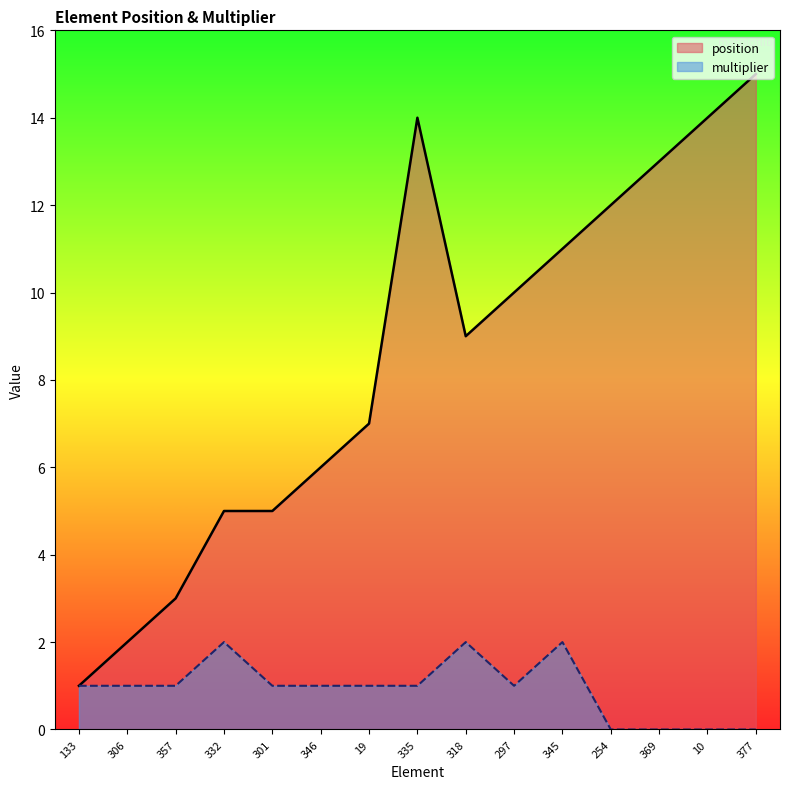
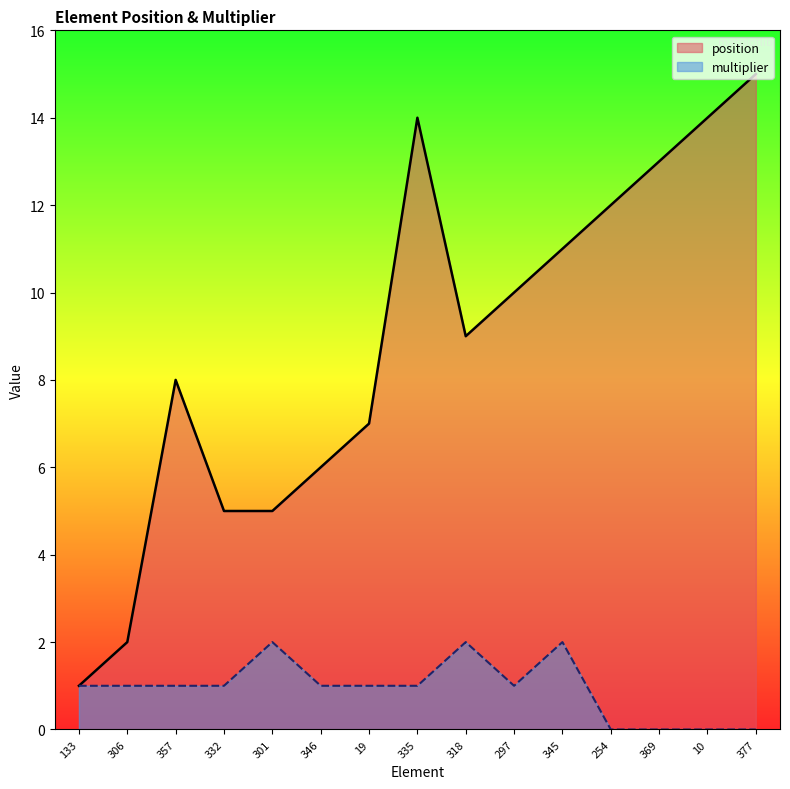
  {
    "position": {
      "306": 2,
-     "357": 3,
+     "357": 8,
      "332": 5,
      "301": 5,
      "346": 6,
      "19": 7,
      "335": 14,
      "318": 9,
      "297": 10,
      "345": 11,
      "254": 12,
      "369": 13,
      "10": 14
    },
    "multiplier": {
      "306": 1,
      "357": 1,
-     "332": 2,
-     "301": 1,
+     "332": 1,
+     "301": 2,
      "346": 1,
      "19": 1,
      "335": 1,
      "318": 2,
      "297": 1,
      "345": 2,
      "254": 0,
      "369": 0,
      "10": 0,
      "377": 0
    }
  }
